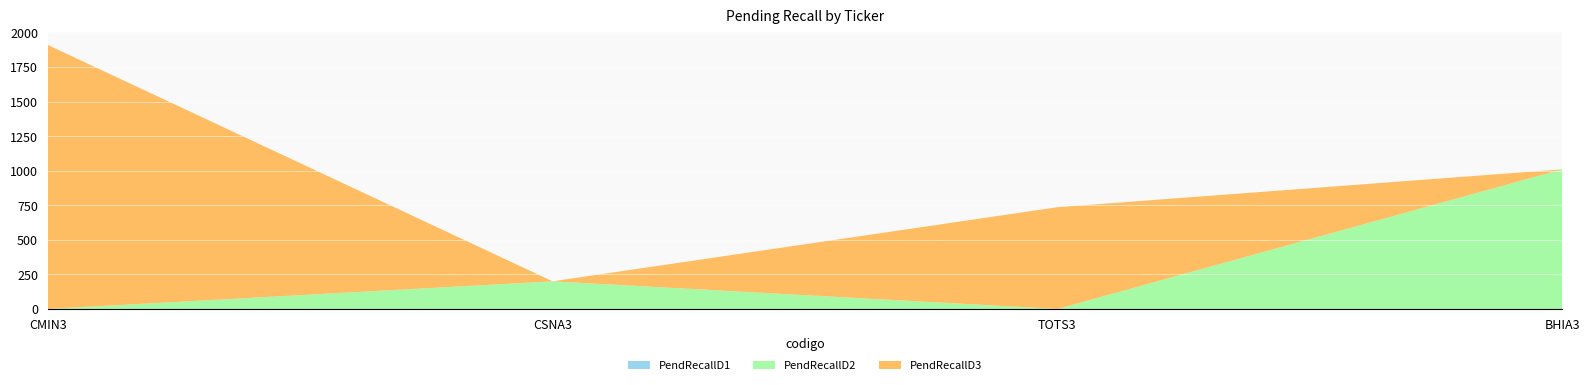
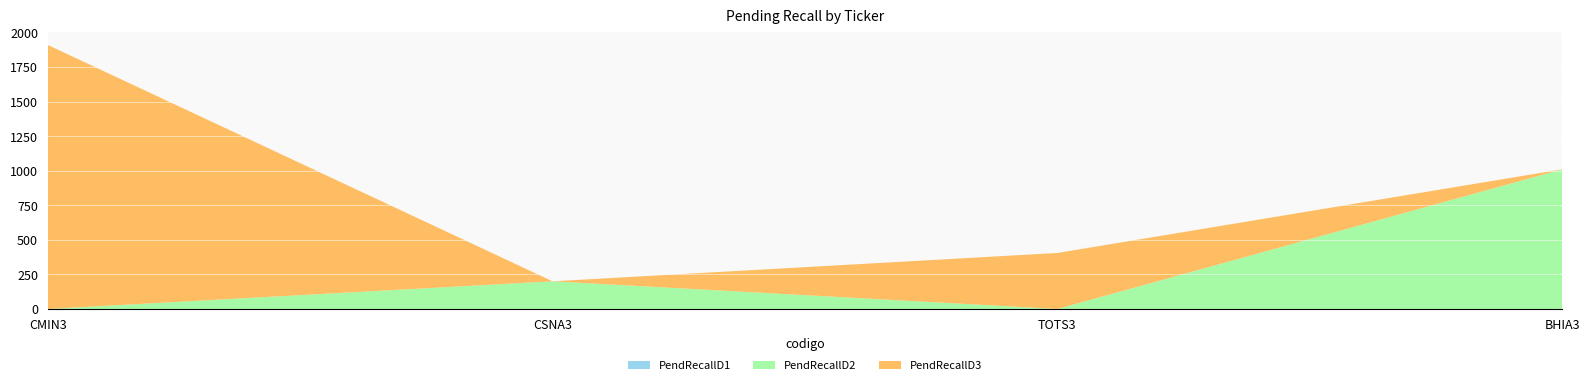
  {
    "PendRecallD1": {
      "CSNA3": 0,
      "BHIA3": 0
    },
    "PendRecallD3": {
      "CMIN3": 1910,
-     "TOTS3": 740
+     "TOTS3": 410
    }
  }
